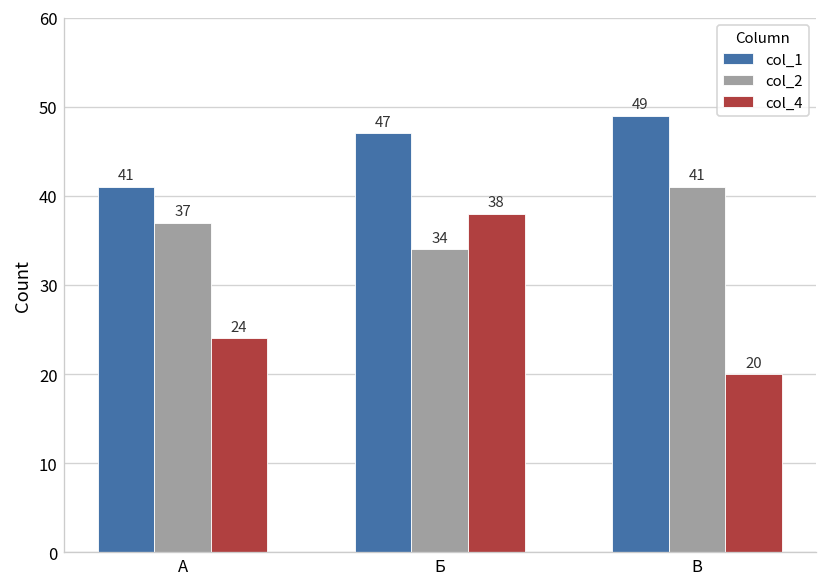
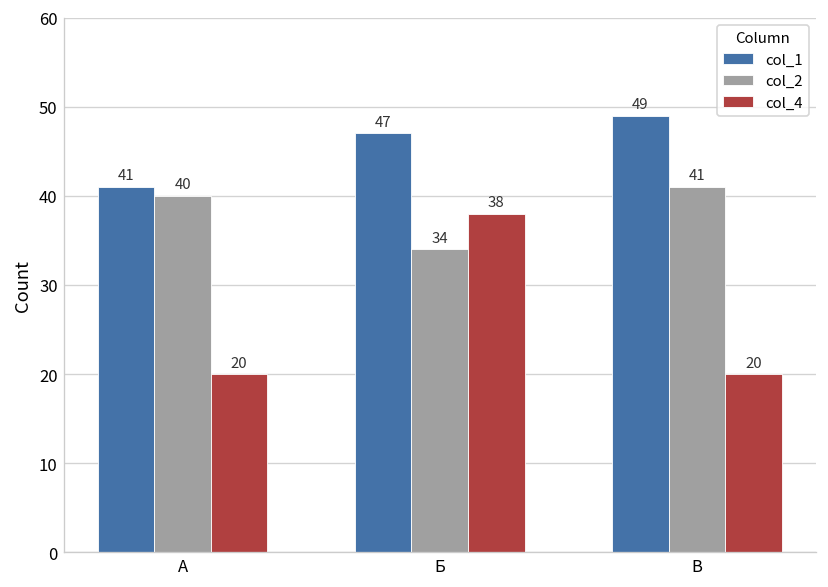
  {
    "col_1": {
      "А": 41,
      "Б": 47,
      "В": 49
    },
    "col_2": {
-     "А": 37,
+     "А": 40,
      "Б": 34,
      "В": 41
    },
    "col_4": {
-     "А": 24,
+     "А": 20,
      "Б": 38,
      "В": 20
    }
  }
